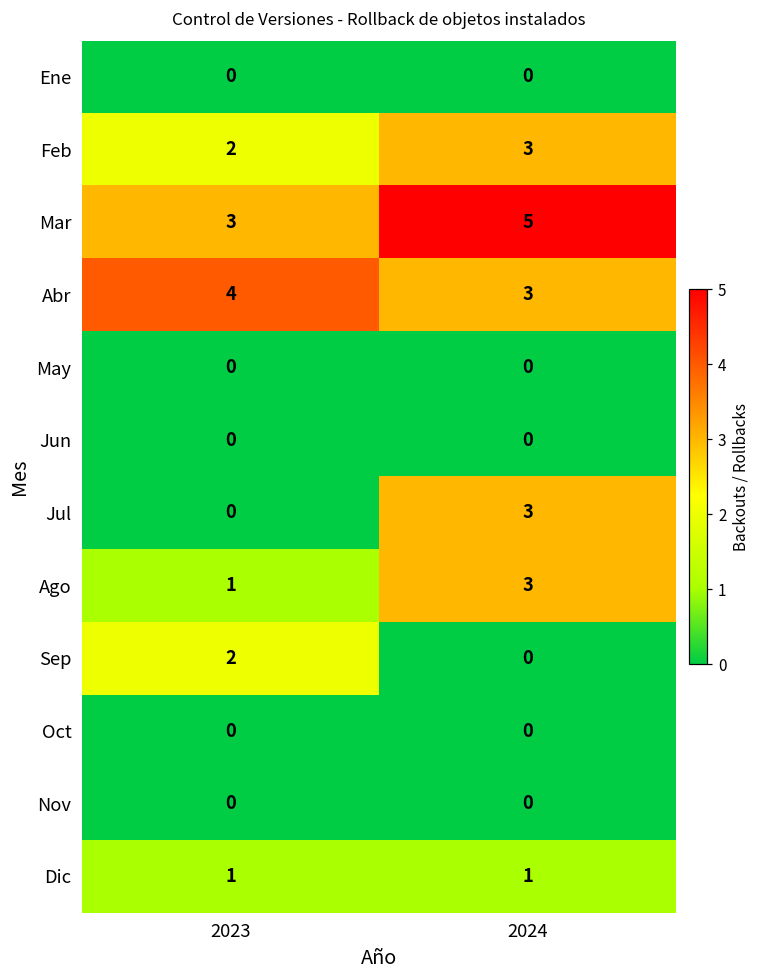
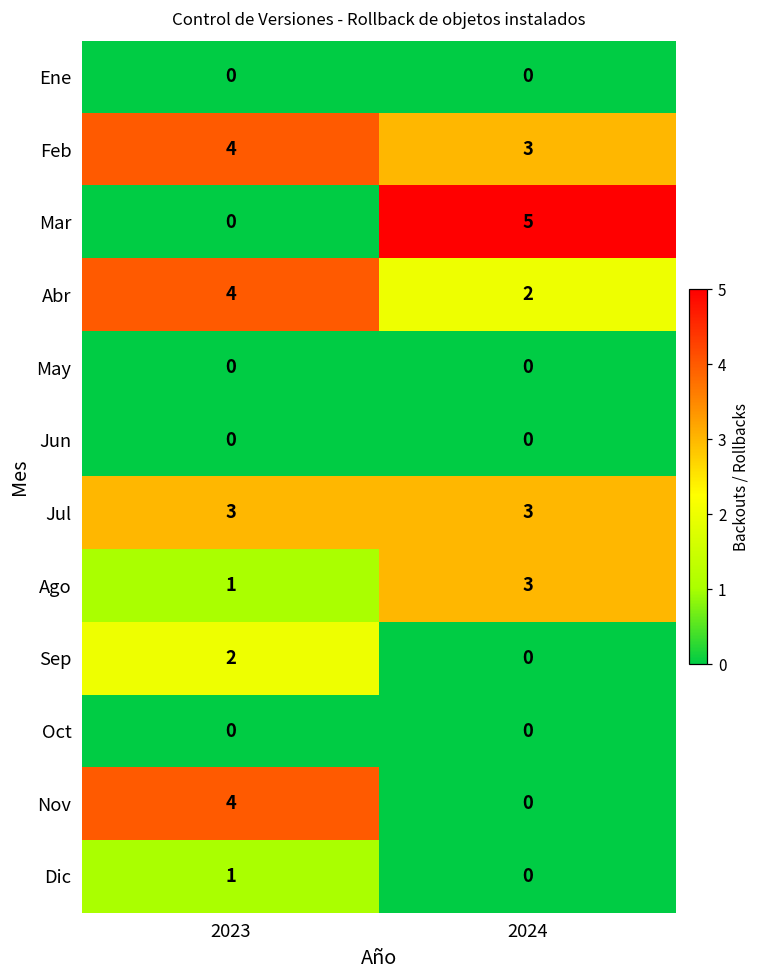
  {
    "Ene": {
      "2023": 0,
      "2024": 0
    },
    "Feb": {
-     "2023": 2,
+     "2023": 4,
      "2024": 3
    },
    "Mar": {
-     "2023": 3,
+     "2023": 0,
      "2024": 5
    },
    "Abr": {
      "2023": 4,
-     "2024": 3
+     "2024": 2
    },
    "May": {
      "2023": 0,
      "2024": 0
    },
    "Jun": {
      "2023": 0,
      "2024": 0
    },
    "Jul": {
-     "2023": 0,
+     "2023": 3,
      "2024": 3
    },
    "Ago": {
      "2023": 1,
      "2024": 3
    },
    "Sep": {
      "2023": 2,
      "2024": 0
    },
    "Oct": {
      "2023": 0,
      "2024": 0
    },
    "Nov": {
-     "2023": 0,
+     "2023": 4,
      "2024": 0
    },
    "Dic": {
      "2023": 1,
-     "2024": 1
+     "2024": 0
    }
  }
